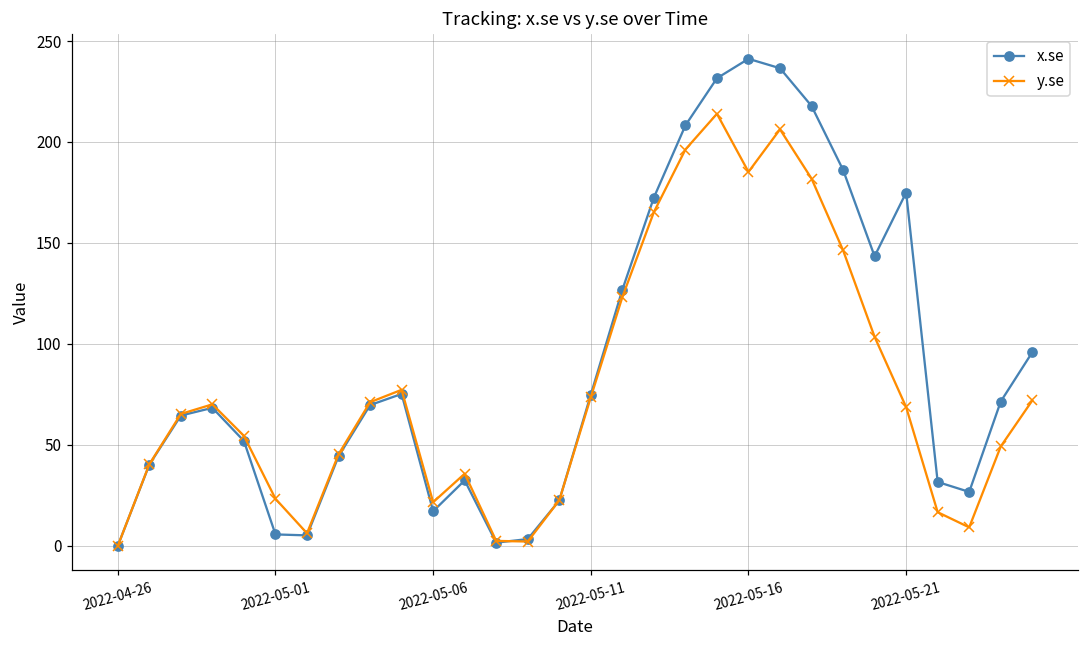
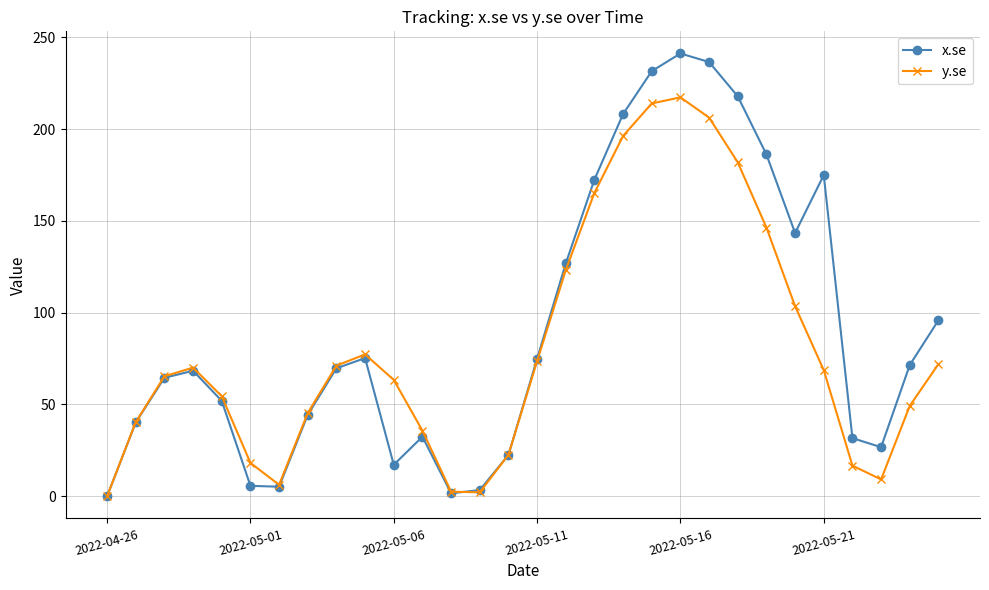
  {
    "x.se": {
      "2022-05-01": 6,
      "2022-05-06": 17,
      "2022-05-16": 241,
      "2022-05-21": 175
    },
    "y.se": {
-     "2022-05-01": 23,
-     "2022-05-06": 22,
-     "2022-05-16": 185,
+     "2022-05-01": 18,
+     "2022-05-06": 63,
+     "2022-05-16": 217,
      "2022-05-21": 69
    }
  }
